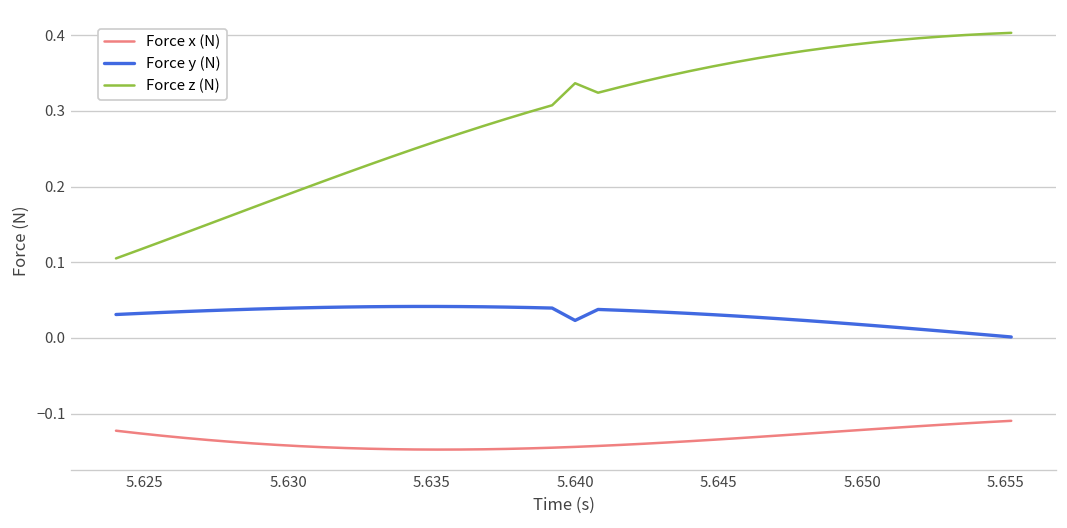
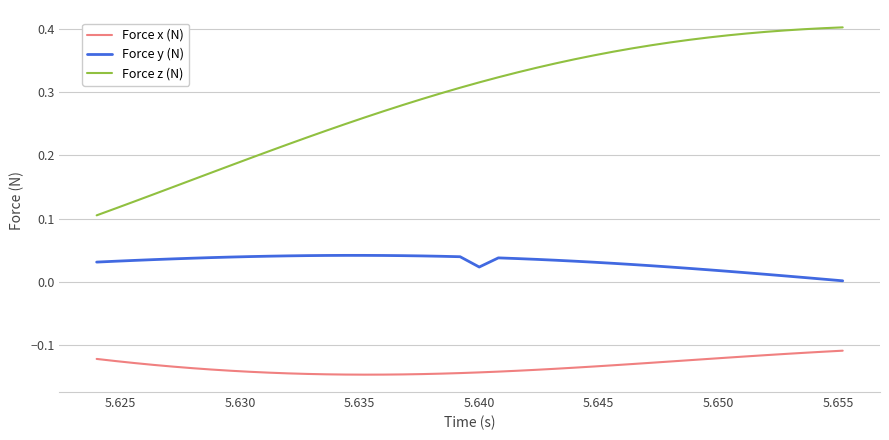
  {
    "Force x (N)": {
      "5.640": -0.14
    },
    "Force y (N)": {
      "5.640": 0.02
    },
    "Force z (N)": {
-     "5.640": 0.34
+     "5.640": 0.32
    }
  }
